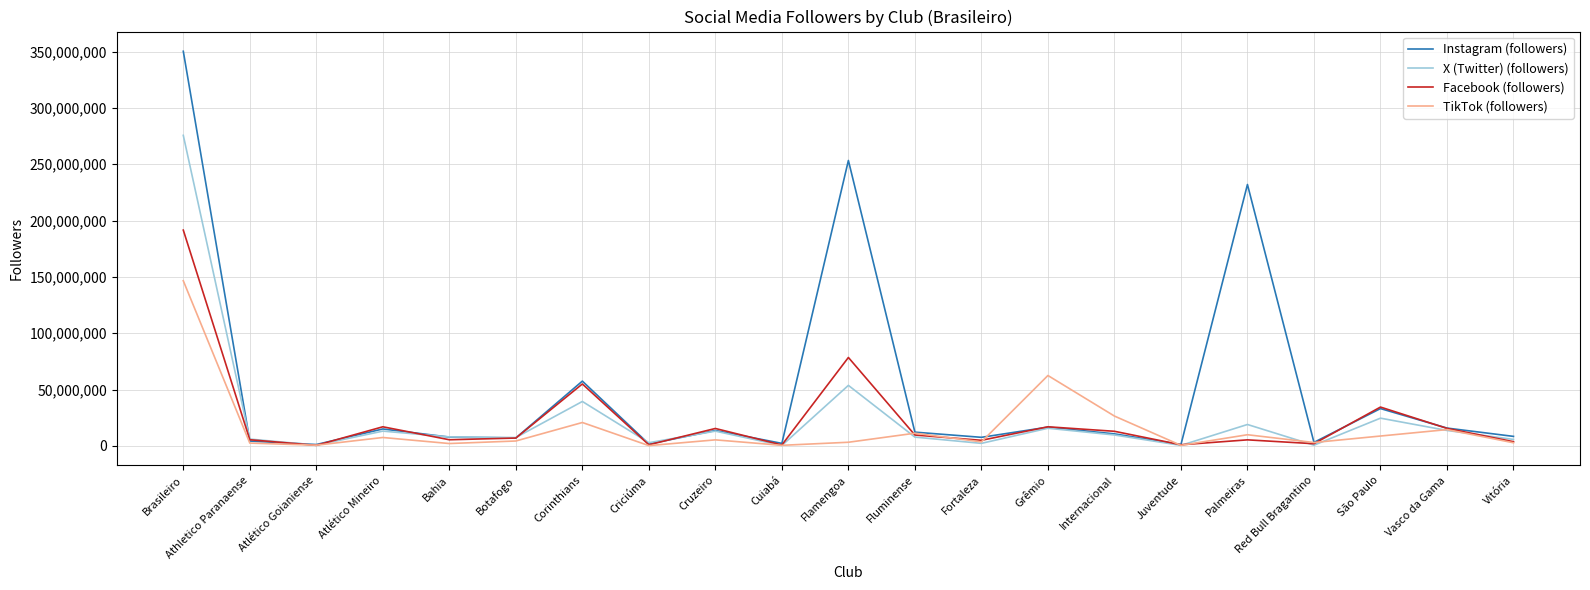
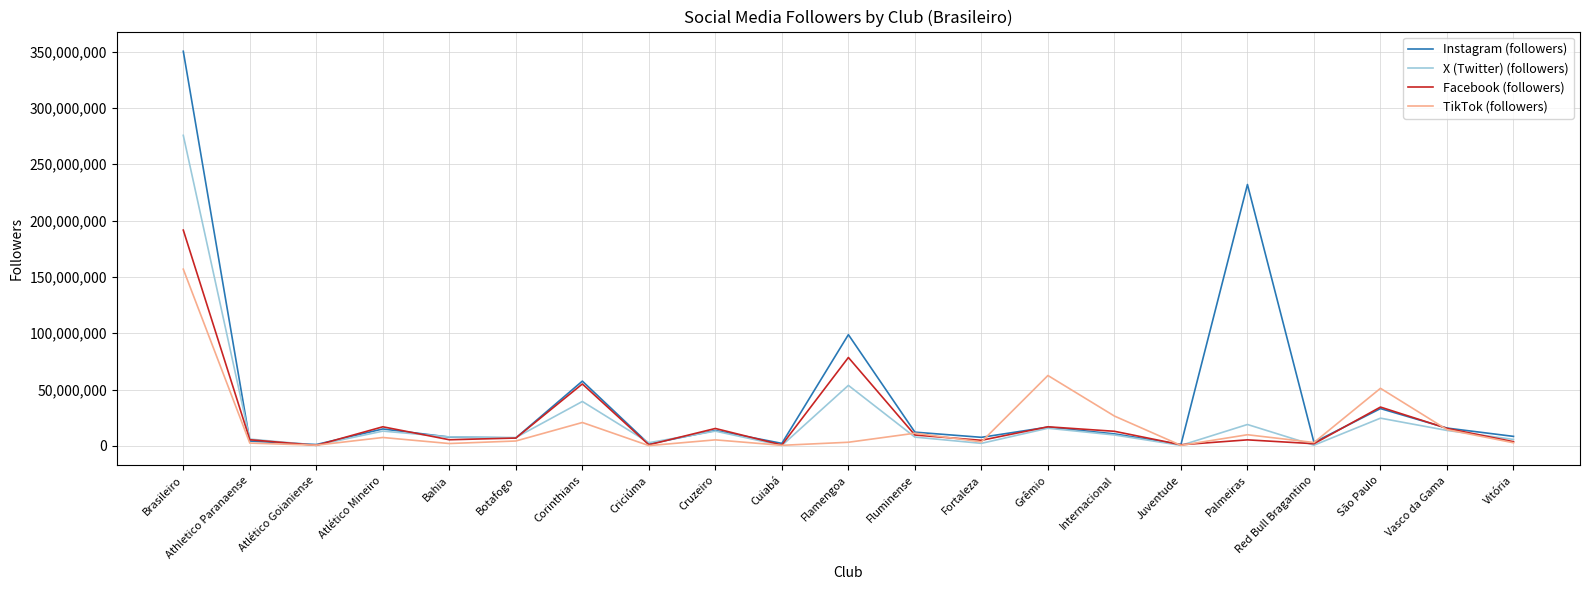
  {
    "Instagram (followers)": {
      "Brasileiro": "350,000,000",
      "Corinthians": "58,000,000",
-     "Flamengoa": "253,000,000",
+     "Flamengoa": "99,000,000",
      "Fortaleza": "8,000,000",
      "Palmeiras": "232,000,000",
      "Vitória": "8,000,000"
    },
    "X (Twitter) (followers)": {
      "Brasileiro": "276,000,000",
      "Corinthians": "39,000,000",
      "Flamengoa": "54,000,000",
      "Palmeiras": "19,000,000",
      "São Paulo": "25,000,000"
    },
    "Facebook (followers)": {
      "Brasileiro": "192,000,000",
      "Bahia": "6,000,000",
      "Corinthians": "55,000,000",
      "Flamengoa": "79,000,000",
      "Internacional": "13,000,000",
      "Palmeiras": "5,000,000"
    },
    "TikTok (followers)": {
-     "Brasileiro": "147,000,000",
+     "Brasileiro": "157,000,000",
      "Atlético Mineiro": "8,000,000",
      "Bahia": "2,000,000",
      "Botafogo": "4,000,000",
      "Corinthians": "21,000,000",
      "Cruzeiro": "5,000,000",
      "Flamengoa": "3,000,000",
      "Grêmio": "63,000,000",
      "Internacional": "27,000,000",
      "Palmeiras": "10,000,000",
-     "São Paulo": "9,000,000"
+     "São Paulo": "51,000,000"
    }
  }
